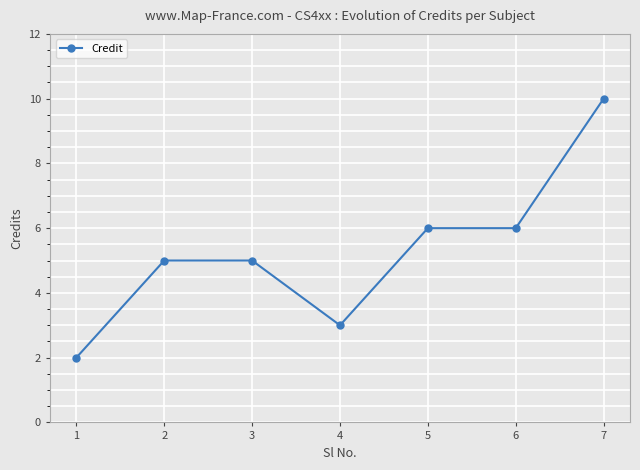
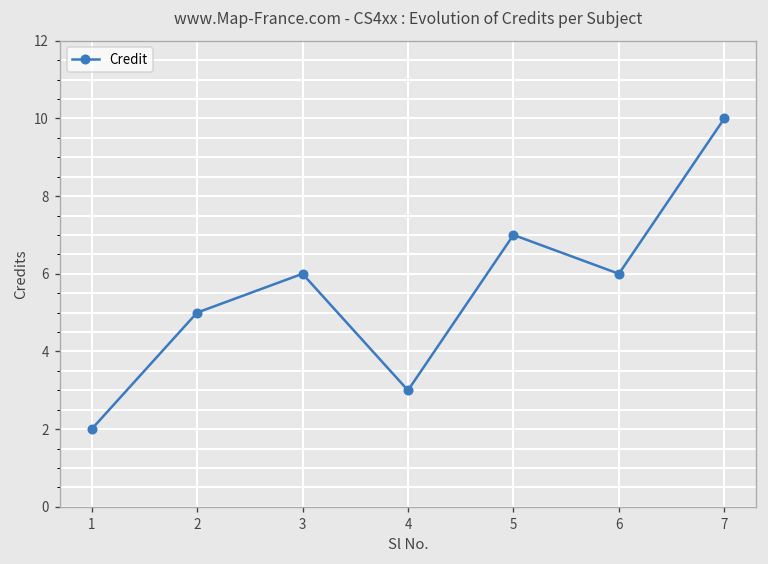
  {
    "1": 2,
    "2": 5,
-   "3": 5,
+   "3": 6,
    "4": 3,
-   "5": 6,
+   "5": 7,
    "6": 6,
    "7": 10
  }
